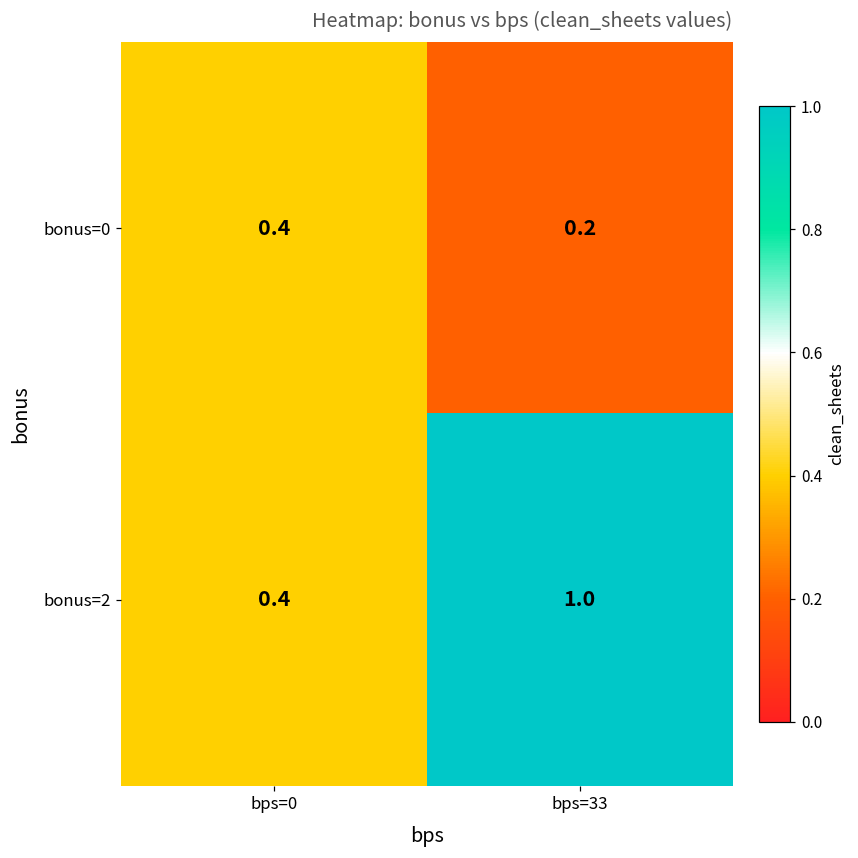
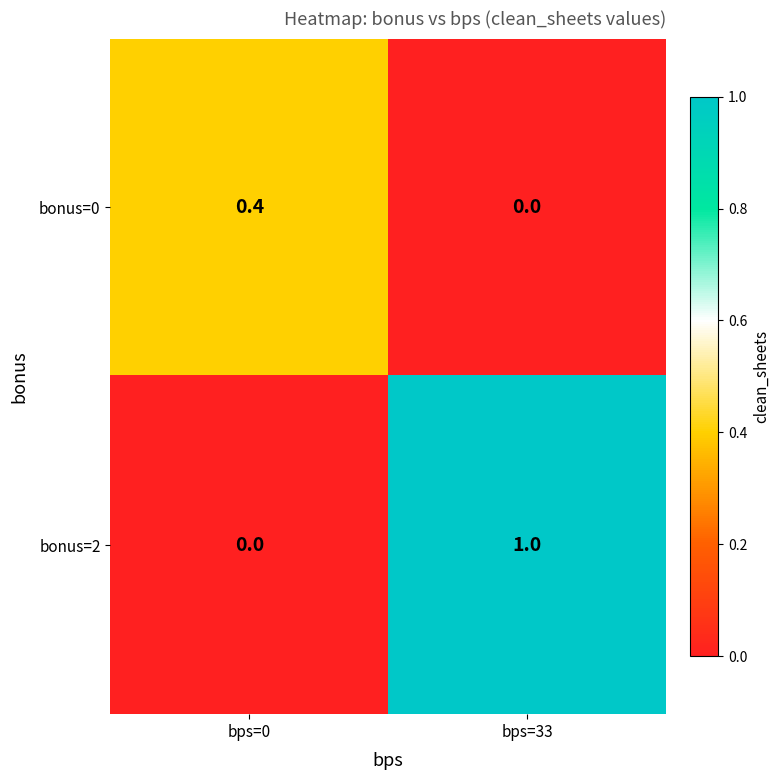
  {
    "bonus=0": {
      "bps=0": 0.4,
-     "bps=33": 0.2
+     "bps=33": 0.0
    },
    "bonus=2": {
-     "bps=0": 0.4,
+     "bps=0": 0.0,
      "bps=33": 1.0
    }
  }
